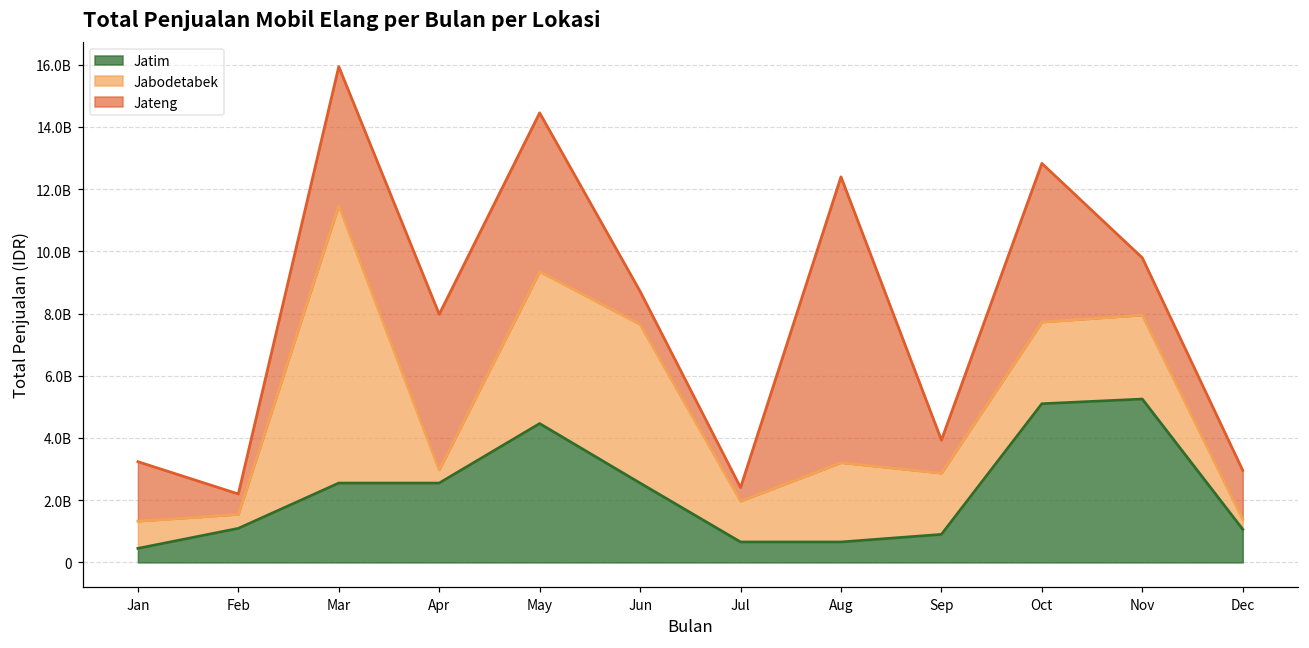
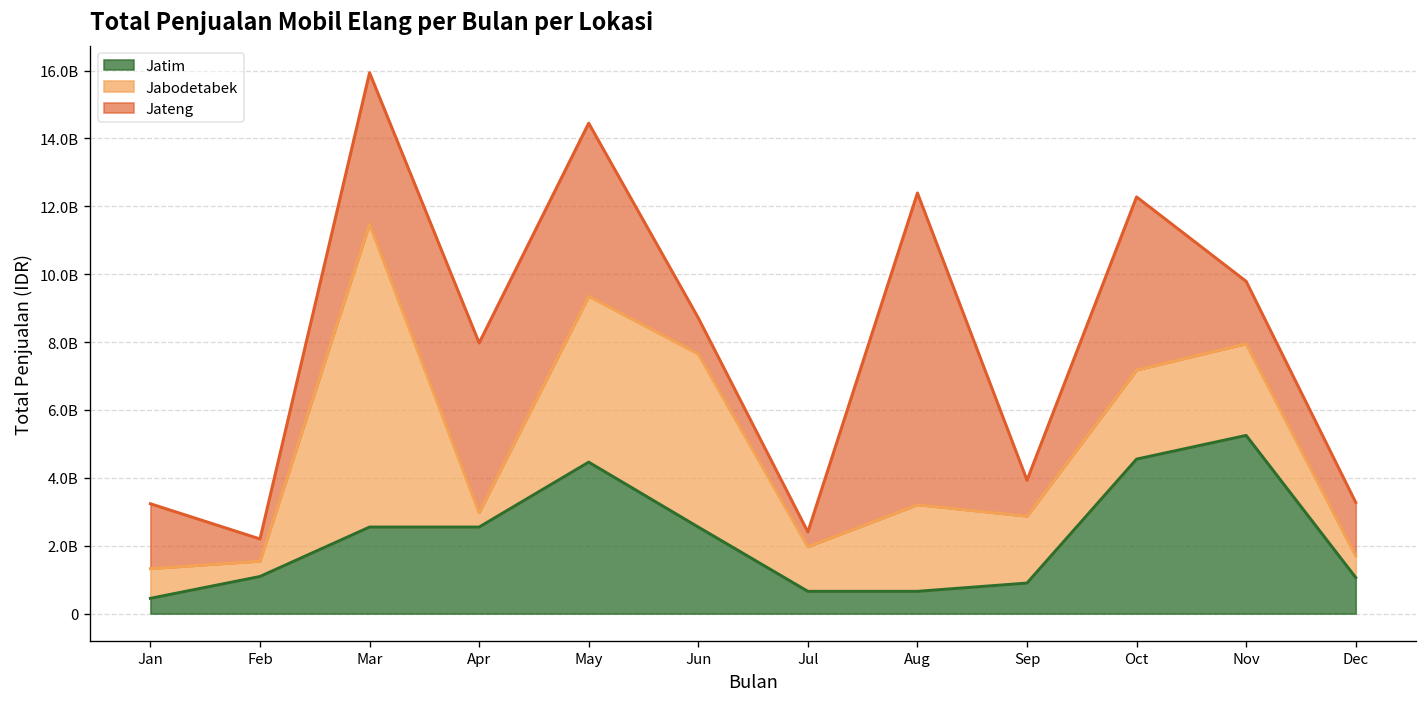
  {
    "Jatim": {
      "Jan": 500000000,
      "Feb": 1100000000,
      "Mar": 2600000000,
      "Apr": 2600000000,
      "May": 4500000000,
      "Jun": 2600000000,
      "Jul": 700000000,
      "Aug": 700000000,
      "Sep": 900000000,
-     "Oct": 5100000000,
+     "Oct": 4600000000,
      "Nov": 5300000000,
      "Dec": 1100000000
    },
    "Jabodetabek": {
      "Jan": 900000000,
      "Feb": 500000000,
      "Mar": 8900000000,
      "Apr": 400000000,
      "May": 4900000000,
      "Jun": 5100000000,
      "Jul": 1300000000,
      "Aug": 2600000000,
      "Sep": 2000000000,
      "Oct": 2600000000,
      "Nov": 2700000000,
-     "Dec": 300000000
+     "Dec": 600000000
    },
    "Jateng": {
      "Jan": 1900000000,
      "Feb": 700000000,
      "Mar": 4500000000,
      "Apr": 5000000000,
      "May": 5100000000,
      "Jun": 1100000000,
      "Jul": 400000000,
      "Aug": 9200000000,
      "Sep": 1100000000,
      "Oct": 5100000000,
      "Nov": 1800000000,
      "Dec": 1600000000
    }
  }
